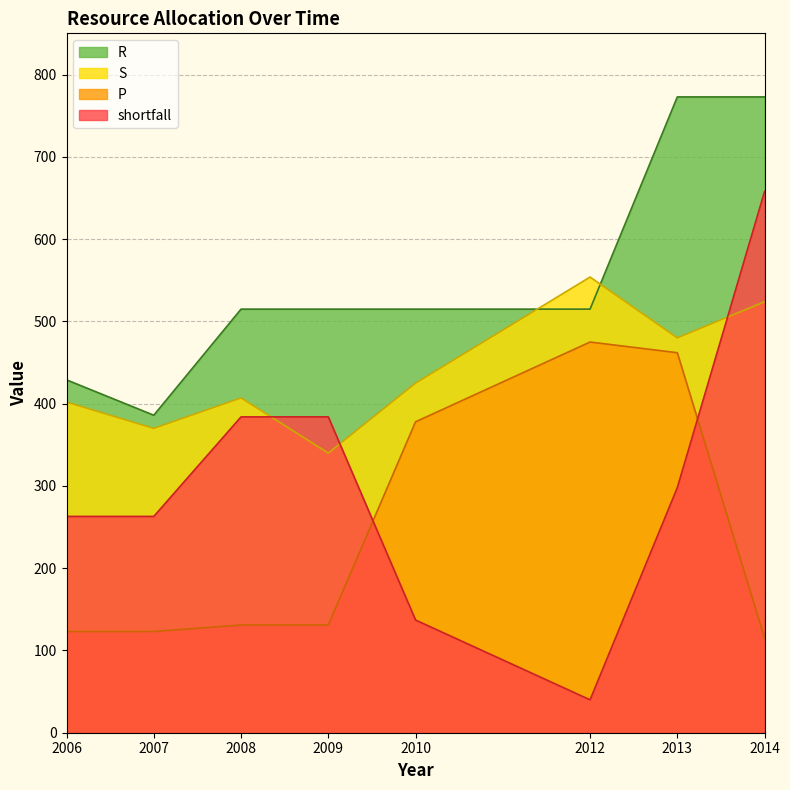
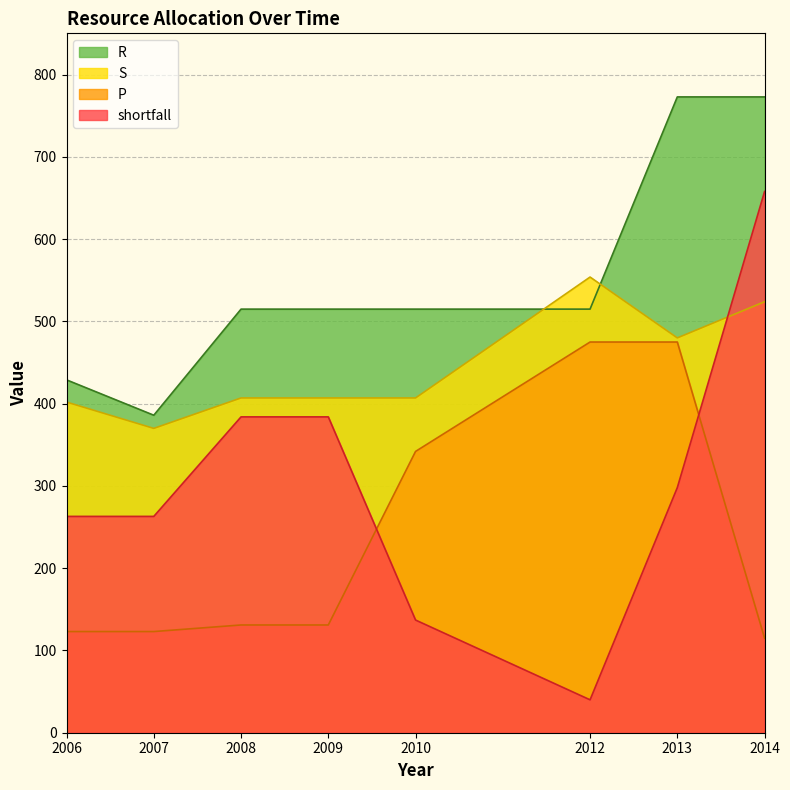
  {
    "R": {
      "2006": 430,
      "2007": 390,
      "2008": 520,
      "2009": 520,
      "2010": 520,
      "2012": 520,
      "2013": 770,
      "2014": 770
    },
    "S": {
      "2006": 400,
      "2007": 370,
      "2008": 410,
-     "2009": 340,
-     "2010": 430,
+     "2009": 410,
+     "2010": 410,
      "2012": 550,
      "2013": 480,
      "2014": 520
    },
    "P": {
      "2006": 120,
      "2007": 120,
      "2008": 130,
      "2009": 130,
-     "2010": 380,
+     "2010": 340,
      "2012": 480,
-     "2013": 460,
+     "2013": 480,
      "2014": 120
    },
    "shortfall": {
      "2006": 260,
      "2007": 260,
      "2008": 380,
      "2009": 380,
      "2010": 140,
      "2012": 40,
      "2013": 300,
      "2014": 660
    }
  }
